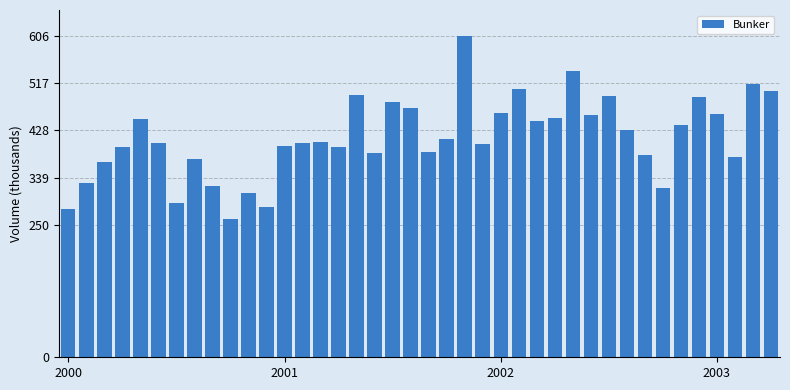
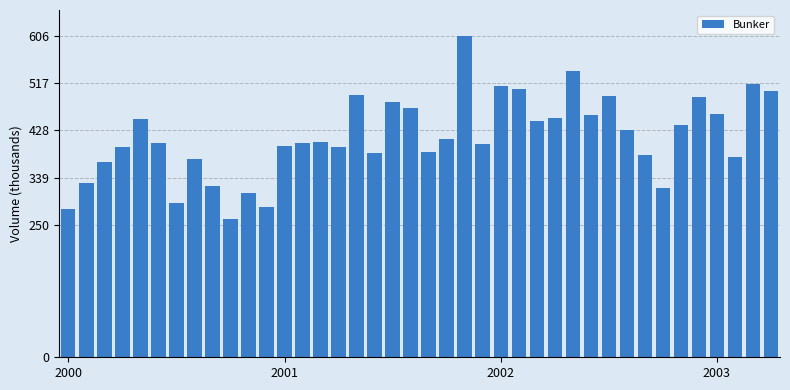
  {
    "2000": 280,
    "2001": 400,
-   "2002": 460,
+   "2002": 510,
    "2003": 460
  }
